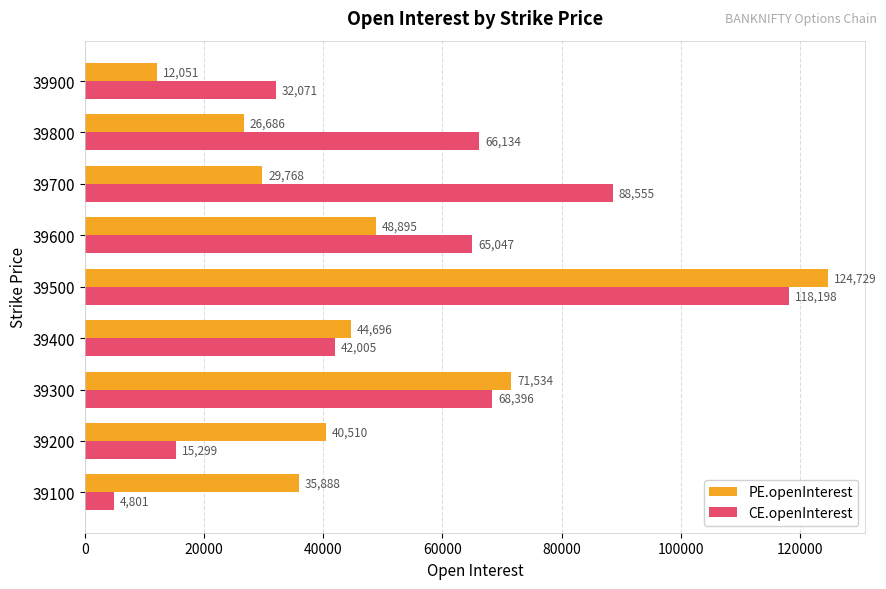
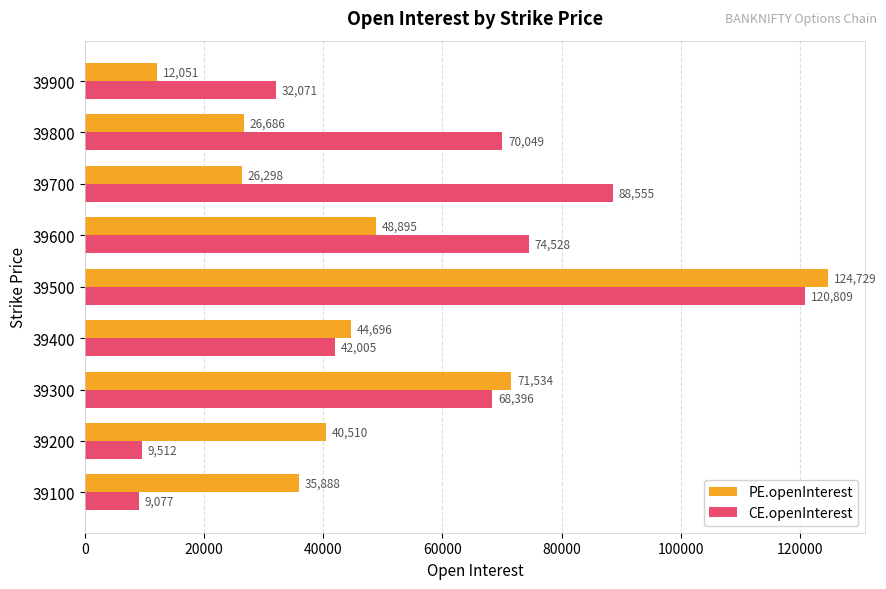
  {
    "PE.openInterest": {
      "39900": "12,051",
      "39800": "26,686",
-     "39700": "29,768",
+     "39700": "26,298",
      "39600": "48,895",
      "39500": "124,729",
      "39400": "44,696",
      "39300": "71,534",
      "39200": "40,510",
      "39100": "35,888"
    },
    "CE.openInterest": {
      "39900": "32,071",
-     "39800": "66,134",
+     "39800": "70,049",
      "39700": "88,555",
-     "39600": "65,047",
-     "39500": "118,198",
+     "39600": "74,528",
+     "39500": "120,809",
      "39400": "42,005",
      "39300": "68,396",
-     "39200": "15,299",
-     "39100": "4,801"
+     "39200": "9,512",
+     "39100": "9,077"
    }
  }
